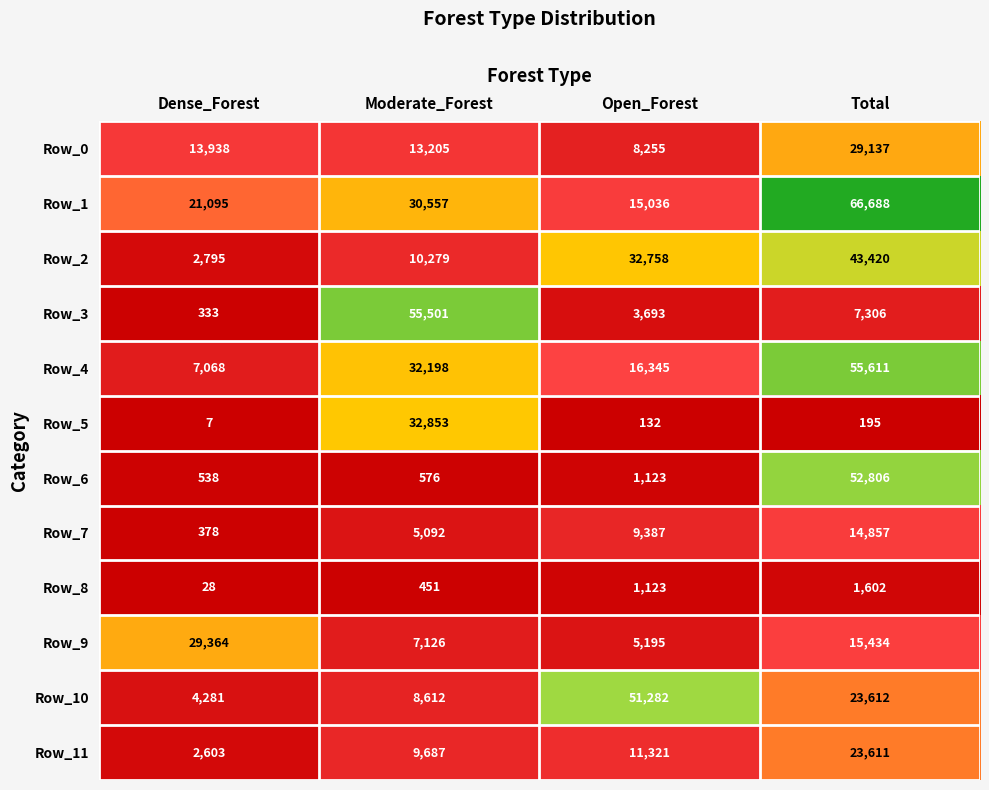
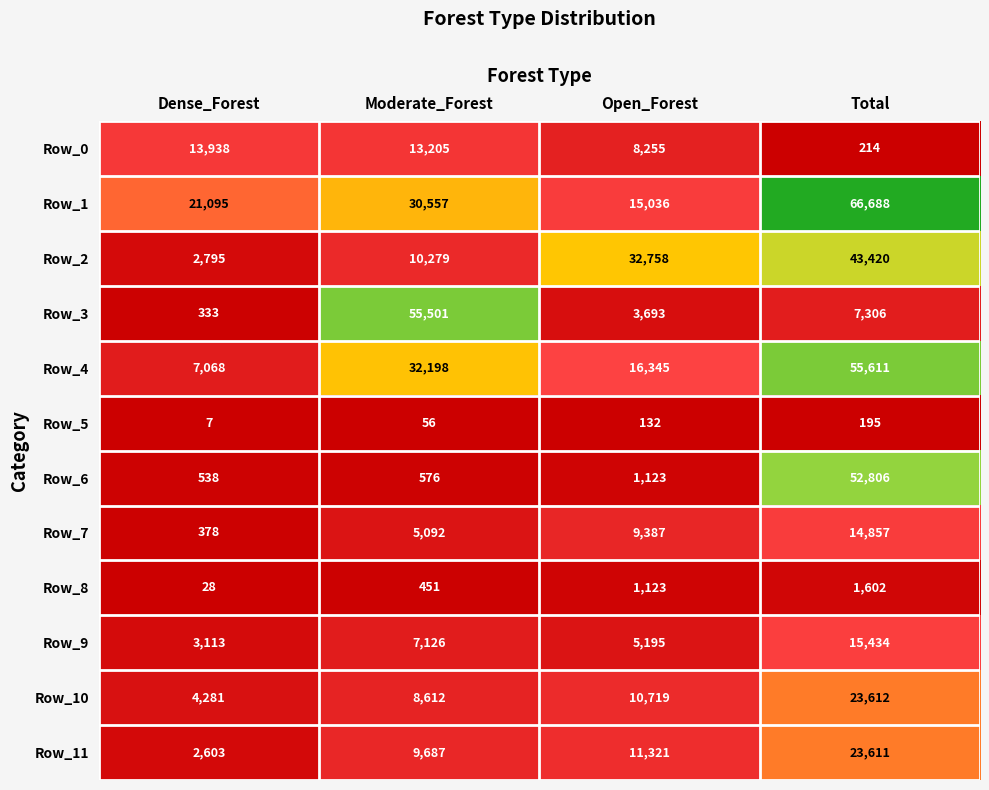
  {
    "Row_0": {
      "Dense_Forest": "13,938",
      "Moderate_Forest": "13,205",
      "Open_Forest": "8,255",
-     "Total": "29,137"
+     "Total": "214"
    },
    "Row_1": {
      "Dense_Forest": "21,095",
      "Moderate_Forest": "30,557",
      "Open_Forest": "15,036",
      "Total": "66,688"
    },
    "Row_2": {
      "Dense_Forest": "2,795",
      "Moderate_Forest": "10,279",
      "Open_Forest": "32,758",
      "Total": "43,420"
    },
    "Row_3": {
      "Dense_Forest": "333",
      "Moderate_Forest": "55,501",
      "Open_Forest": "3,693",
      "Total": "7,306"
    },
    "Row_4": {
      "Dense_Forest": "7,068",
      "Moderate_Forest": "32,198",
      "Open_Forest": "16,345",
      "Total": "55,611"
    },
    "Row_5": {
      "Dense_Forest": "7",
-     "Moderate_Forest": "32,853",
+     "Moderate_Forest": "56",
      "Open_Forest": "132",
      "Total": "195"
    },
    "Row_6": {
      "Dense_Forest": "538",
      "Moderate_Forest": "576",
      "Open_Forest": "1,123",
      "Total": "52,806"
    },
    "Row_7": {
      "Dense_Forest": "378",
      "Moderate_Forest": "5,092",
      "Open_Forest": "9,387",
      "Total": "14,857"
    },
    "Row_8": {
      "Dense_Forest": "28",
      "Moderate_Forest": "451",
      "Open_Forest": "1,123",
      "Total": "1,602"
    },
    "Row_9": {
-     "Dense_Forest": "29,364",
+     "Dense_Forest": "3,113",
      "Moderate_Forest": "7,126",
      "Open_Forest": "5,195",
      "Total": "15,434"
    },
    "Row_10": {
      "Dense_Forest": "4,281",
      "Moderate_Forest": "8,612",
-     "Open_Forest": "51,282",
+     "Open_Forest": "10,719",
      "Total": "23,612"
    },
    "Row_11": {
      "Dense_Forest": "2,603",
      "Moderate_Forest": "9,687",
      "Open_Forest": "11,321",
      "Total": "23,611"
    }
  }
